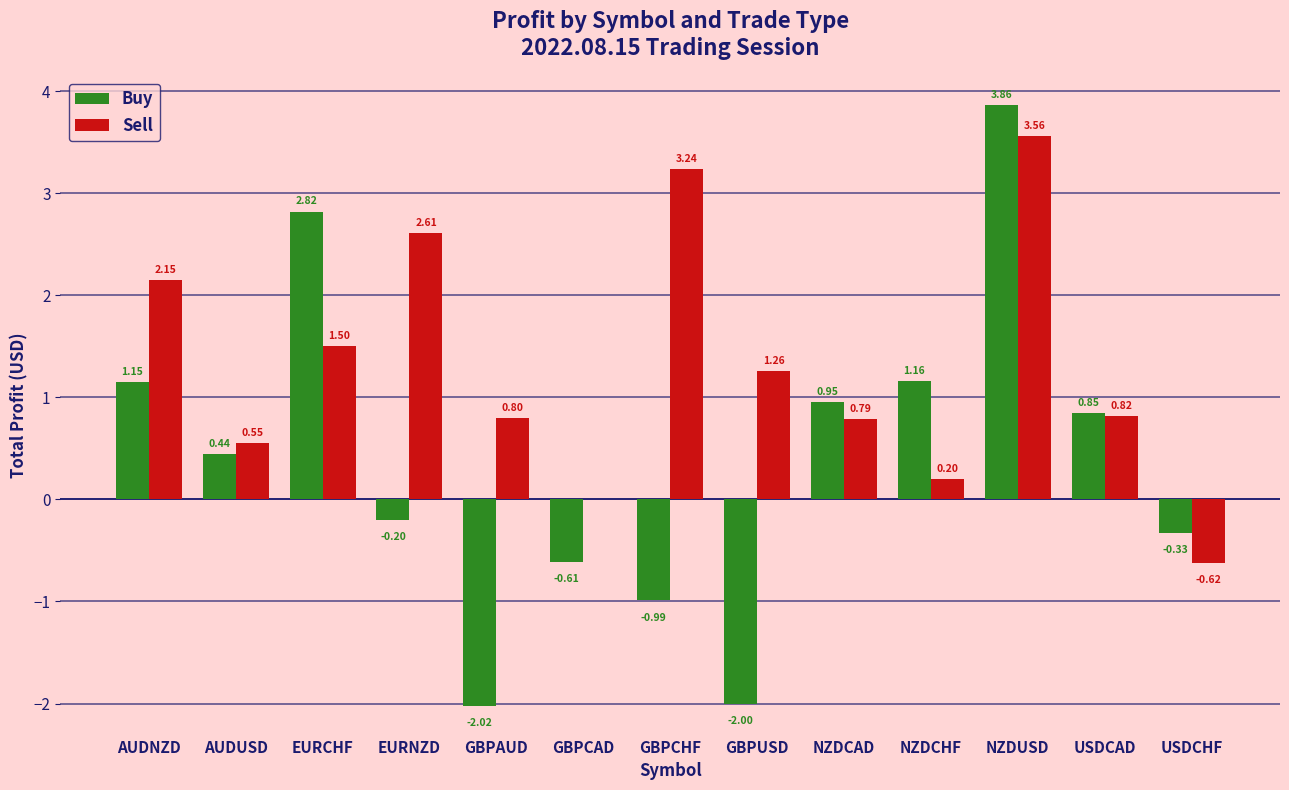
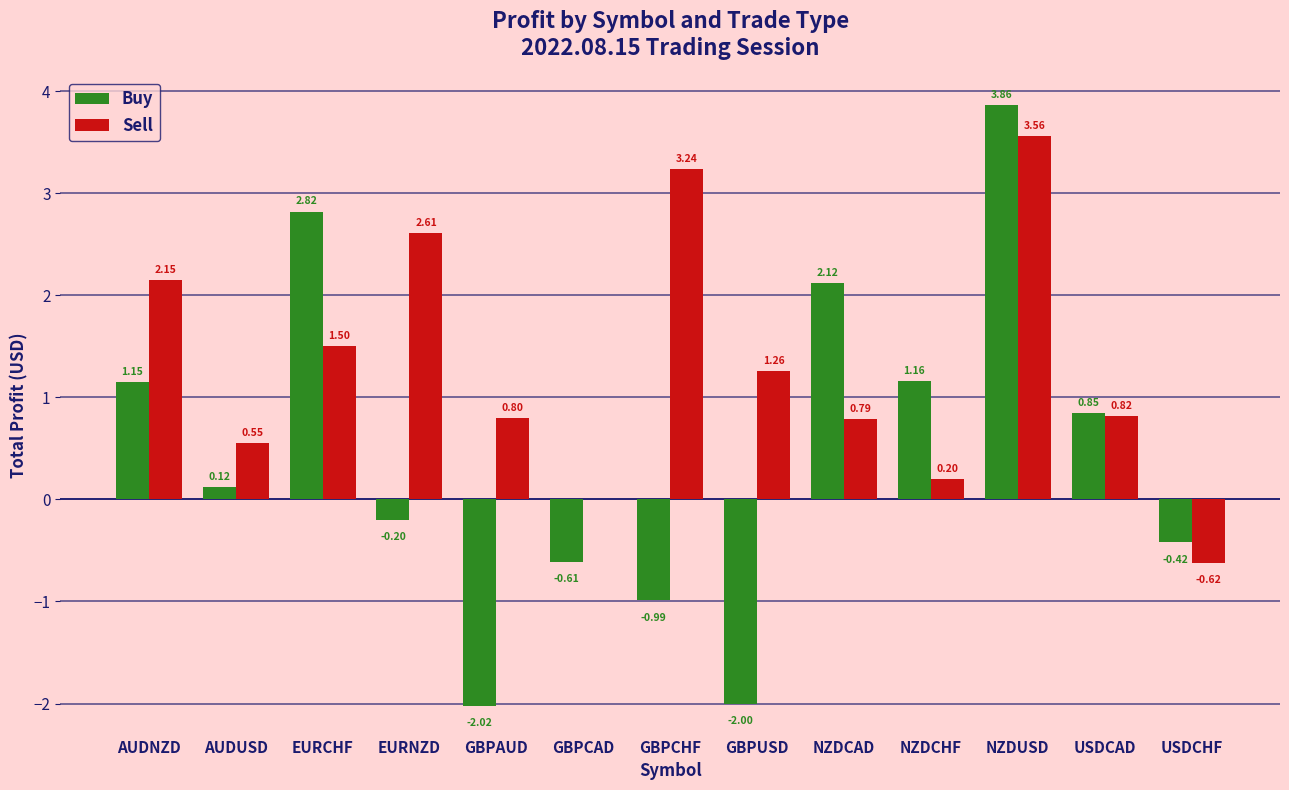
  {
    "Buy": {
      "AUDNZD": 1.15,
-     "AUDUSD": 0.44,
+     "AUDUSD": 0.12,
      "EURCHF": 2.82,
      "EURNZD": -0.20,
      "GBPAUD": -2.02,
      "GBPCAD": -0.61,
      "GBPCHF": -0.99,
      "GBPUSD": -2.00,
-     "NZDCAD": 0.95,
+     "NZDCAD": 2.12,
      "NZDCHF": 1.16,
      "NZDUSD": 3.86,
      "USDCAD": 0.85,
-     "USDCHF": -0.33
+     "USDCHF": -0.42
    },
    "Sell": {
      "AUDNZD": 2.15,
      "AUDUSD": 0.55,
      "EURCHF": 1.50,
      "EURNZD": 2.61,
      "GBPAUD": 0.80,
      "GBPCHF": 3.24,
      "GBPUSD": 1.26,
      "NZDCAD": 0.79,
      "NZDCHF": 0.20,
      "NZDUSD": 3.56,
      "USDCAD": 0.82,
      "USDCHF": -0.62
    }
  }
